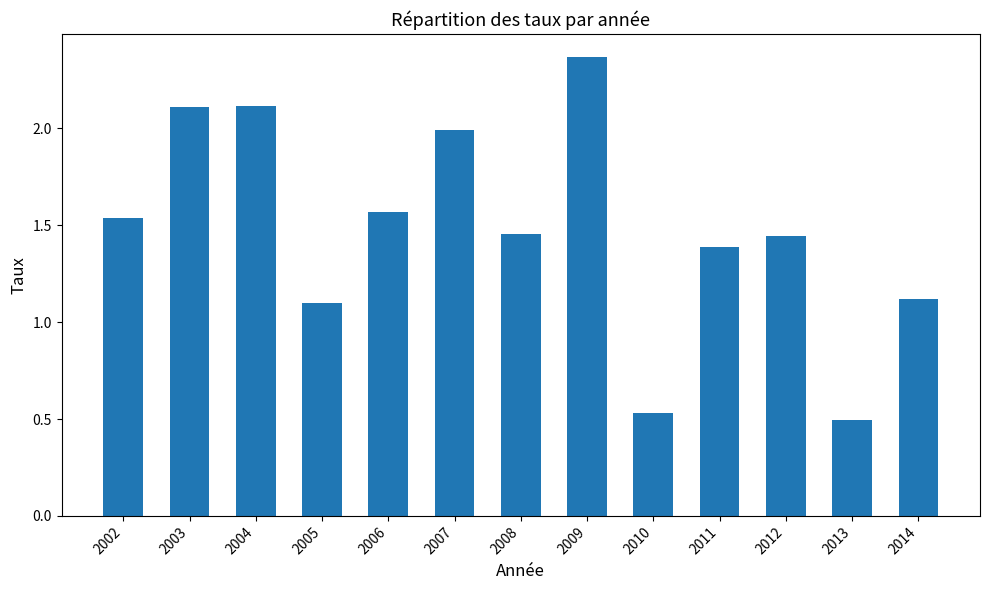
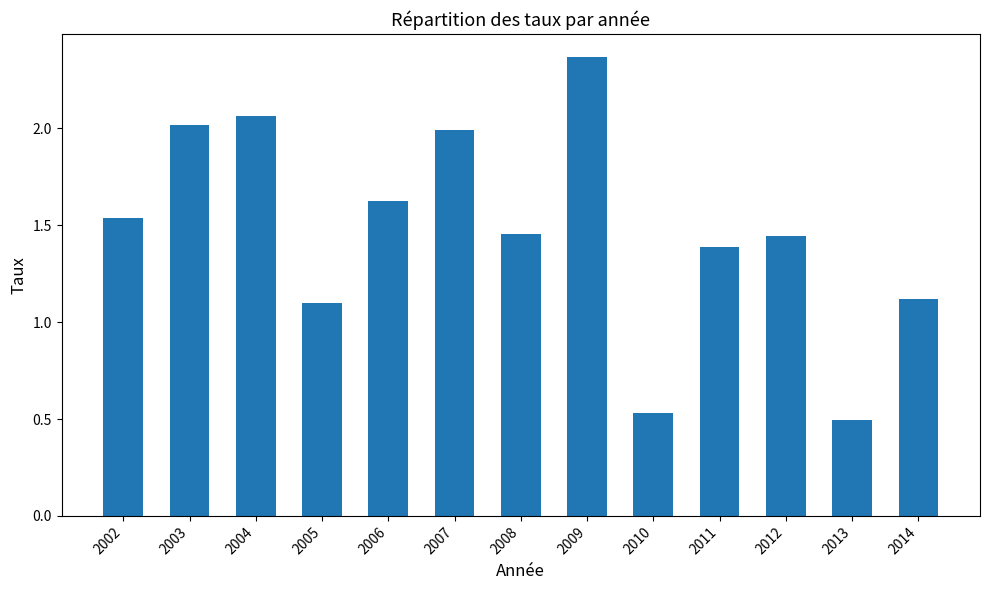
  {
    "2002": 1.54,
-   "2003": 2.11,
-   "2004": 2.12,
+   "2003": 2.02,
+   "2004": 2.06,
    "2005": 1.10,
-   "2006": 1.57,
+   "2006": 1.63,
    "2007": 1.99,
    "2008": 1.45,
    "2009": 2.37,
    "2010": 0.53,
    "2011": 1.39,
    "2012": 1.45,
    "2013": 0.50,
    "2014": 1.12
  }
